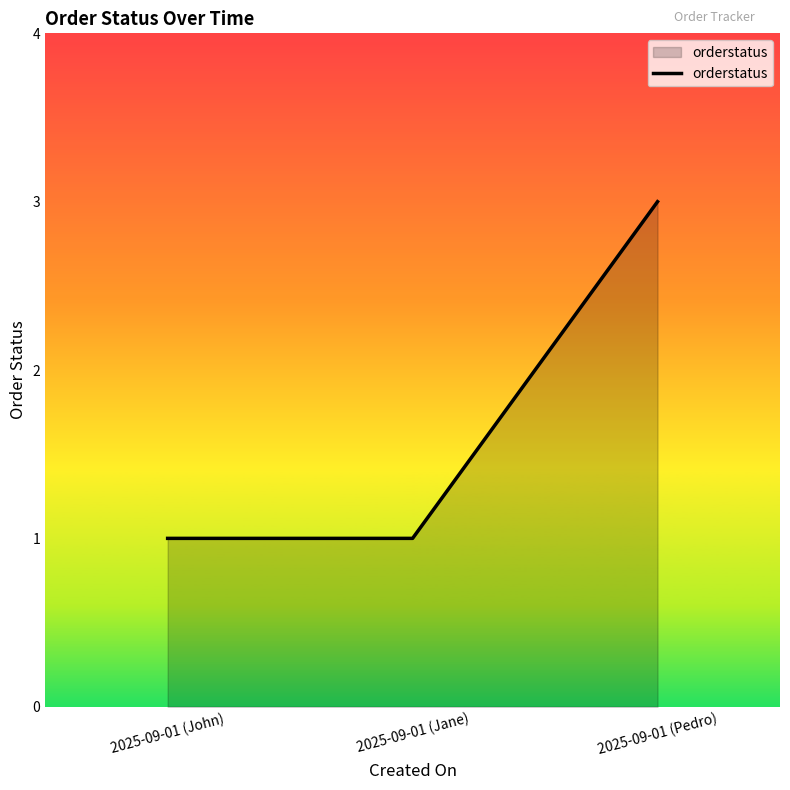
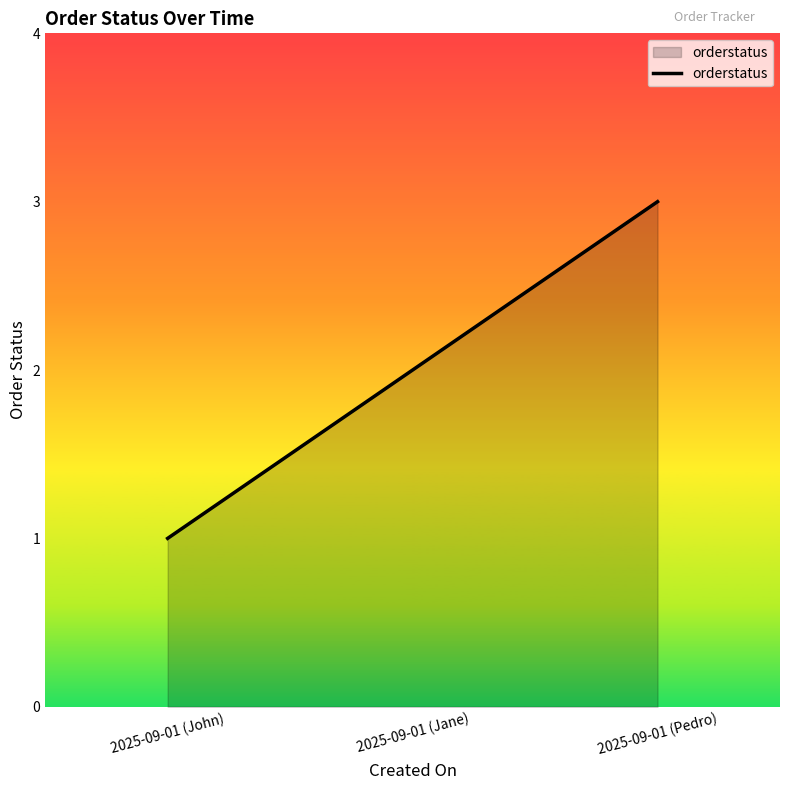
  {
    "2025-09-01 (John)": 1,
-   "2025-09-01 (Jane)": 1,
+   "2025-09-01 (Jane)": 2,
    "2025-09-01 (Pedro)": 3
  }
